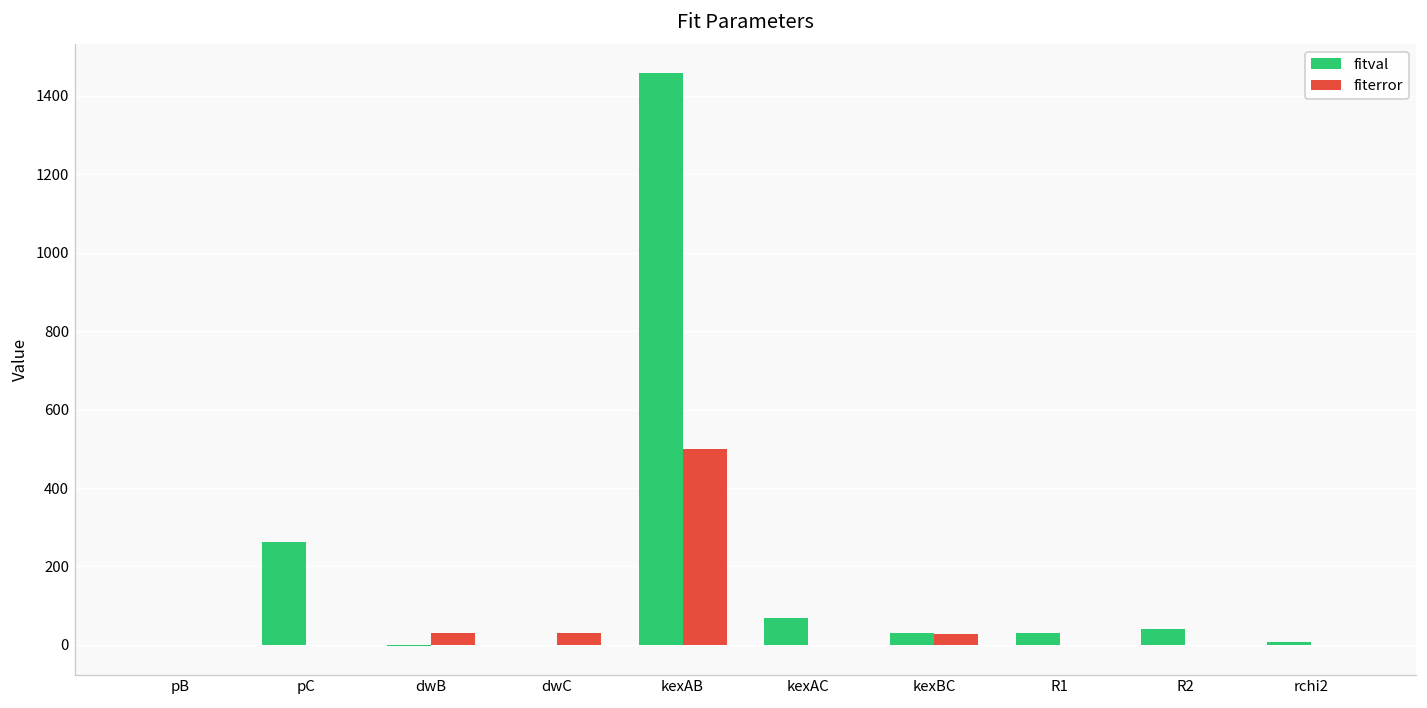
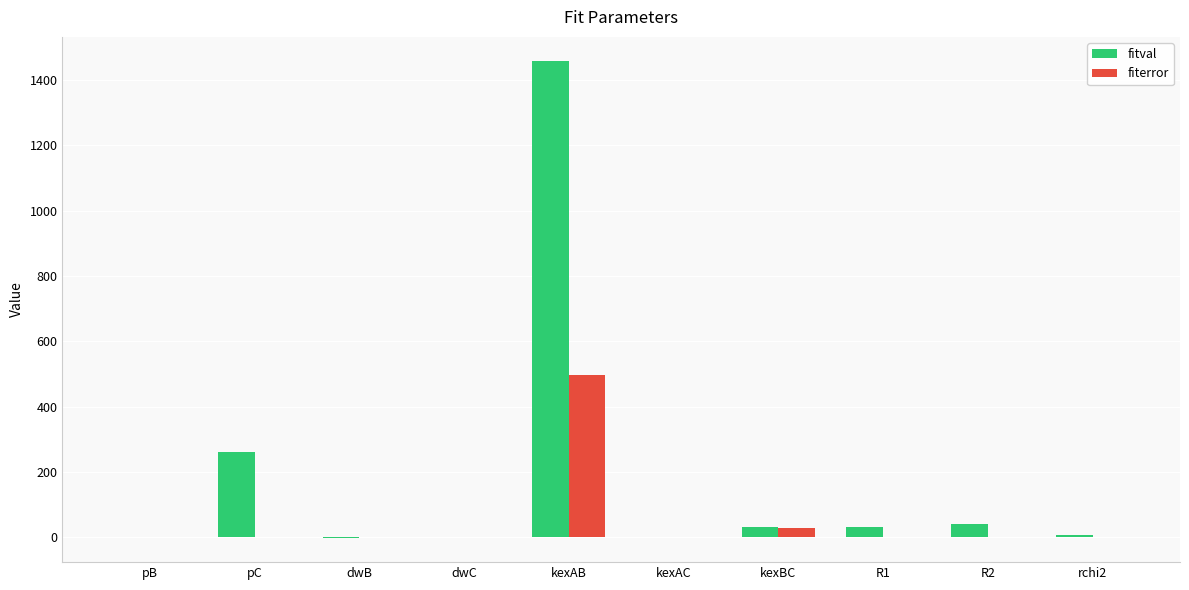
  {
    "fitval": {
      "pC": 260,
      "dwC": 0,
      "kexAB": 1460,
-     "kexAC": 70,
+     "kexAC": 0,
      "kexBC": 30,
      "R1": 30,
      "R2": 40
    },
    "fiterror": {
      "pC": 0,
-     "dwB": 30,
-     "dwC": 30,
+     "dwB": 0,
+     "dwC": 0,
      "kexAB": 500,
      "kexAC": 0,
      "kexBC": 30,
      "rchi2": 0
    }
  }
